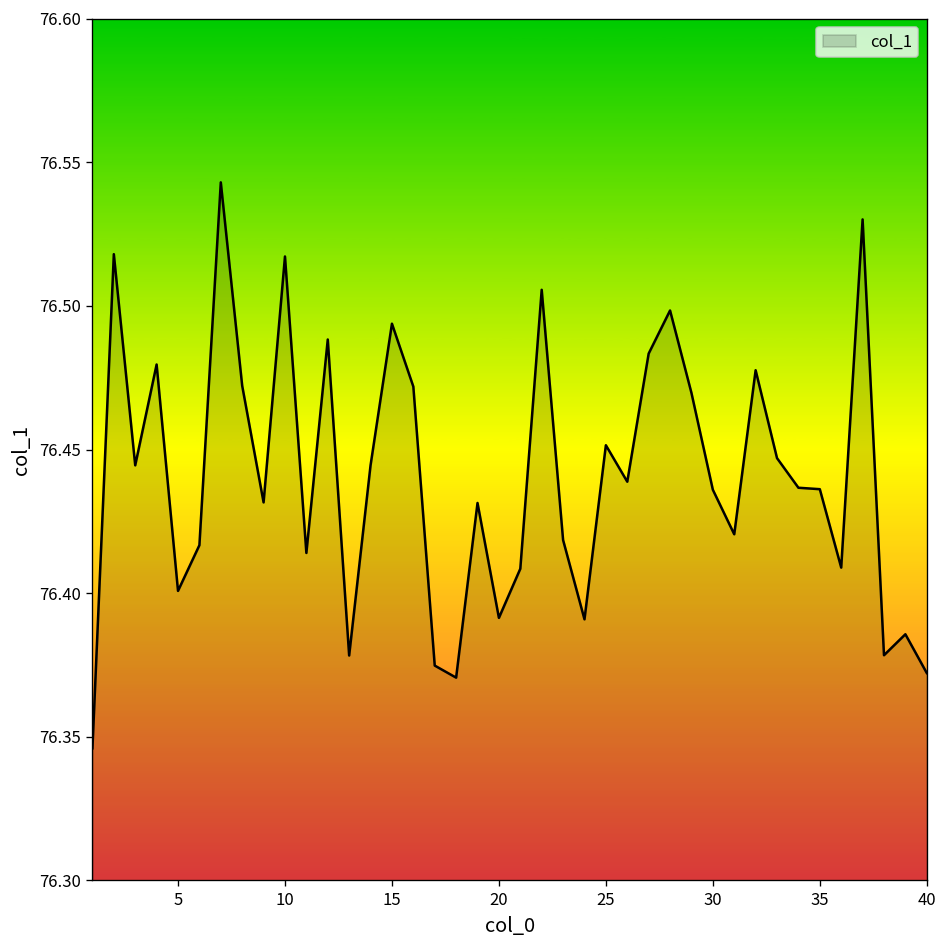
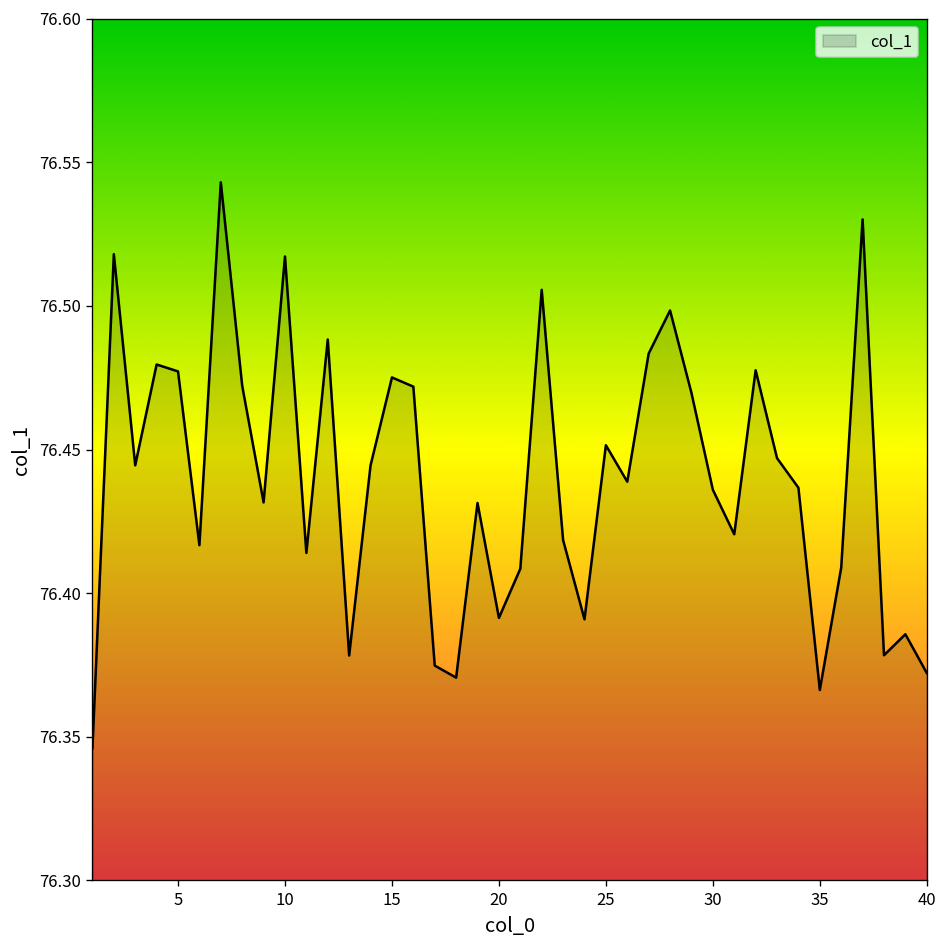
  {
-   "5": 76.401,
+   "5": 76.477,
    "10": 76.517,
-   "15": 76.494,
+   "15": 76.475,
    "20": 76.391,
    "25": 76.452,
    "30": 76.436,
-   "35": 76.436,
+   "35": 76.366,
    "40": 76.372
  }
